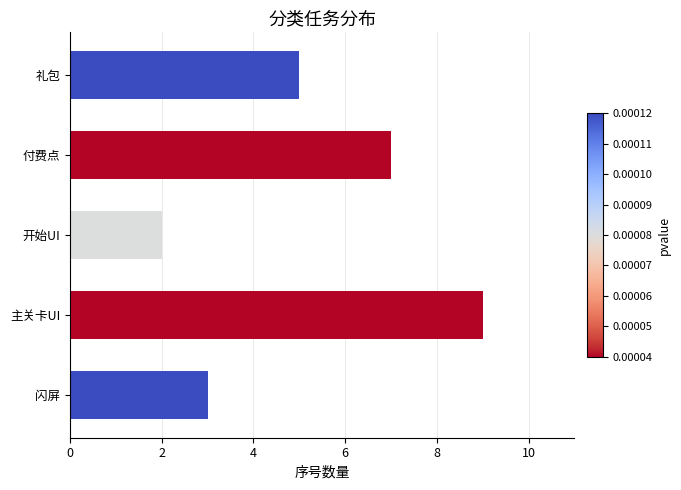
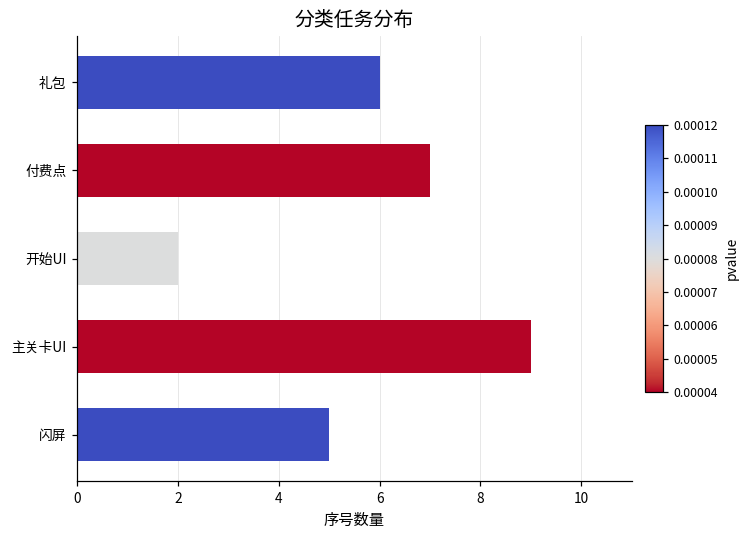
  {
-   "礼包": 5,
+   "礼包": 6,
    "付费点": 7,
    "开始UI": 2,
    "主关卡UI": 9,
-   "闪屏": 3
+   "闪屏": 5
  }
